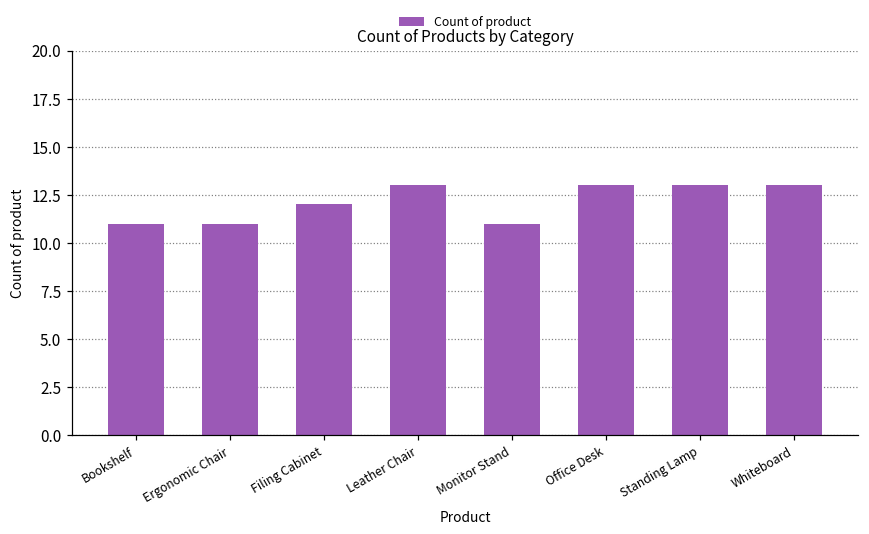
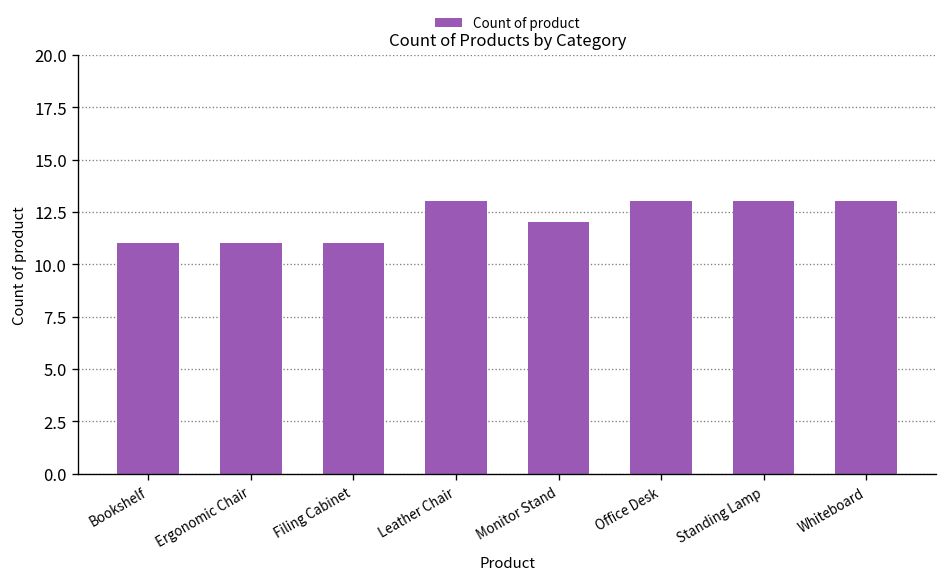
  {
    "Bookshelf": 11,
    "Ergonomic Chair": 11,
-   "Filing Cabinet": 12,
+   "Filing Cabinet": 11,
    "Leather Chair": 13,
-   "Monitor Stand": 11,
+   "Monitor Stand": 12,
    "Office Desk": 13,
    "Standing Lamp": 13,
    "Whiteboard": 13
  }
